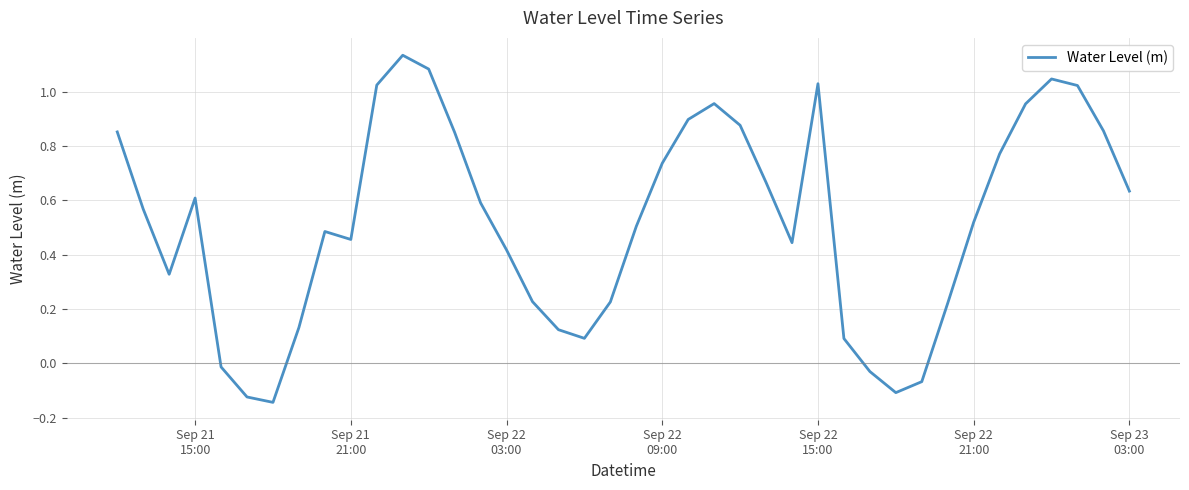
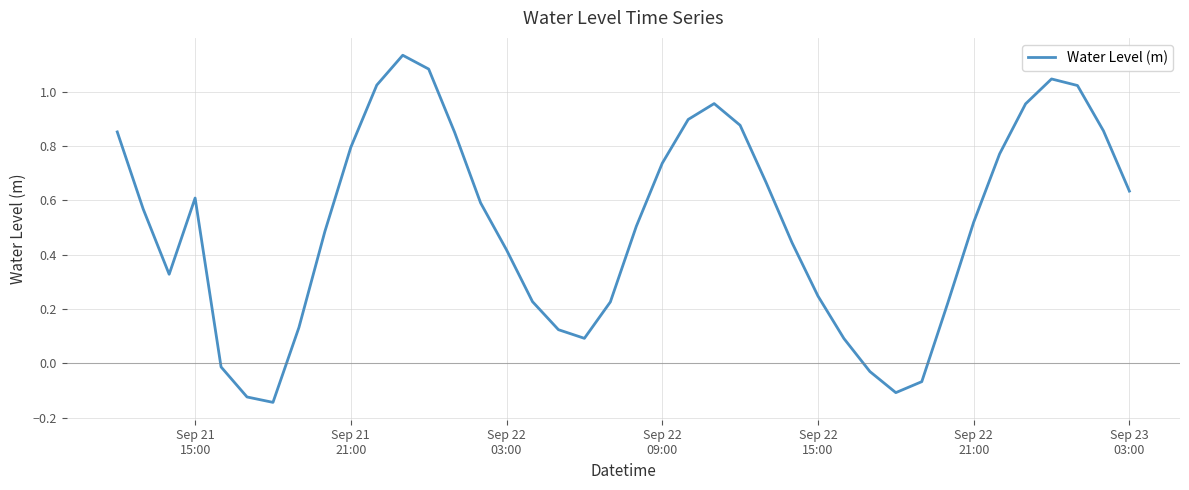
  {
    "Sep 21 15:00": 0.61,
-   "Sep 21 21:00": 0.46,
+   "Sep 21 21:00": 0.79,
    "Sep 22 03:00": 0.42,
    "Sep 22 09:00": 0.74,
-   "Sep 22 15:00": 1.03,
+   "Sep 22 15:00": 0.25,
    "Sep 22 21:00": 0.52,
    "Sep 23 03:00": 0.63
  }
